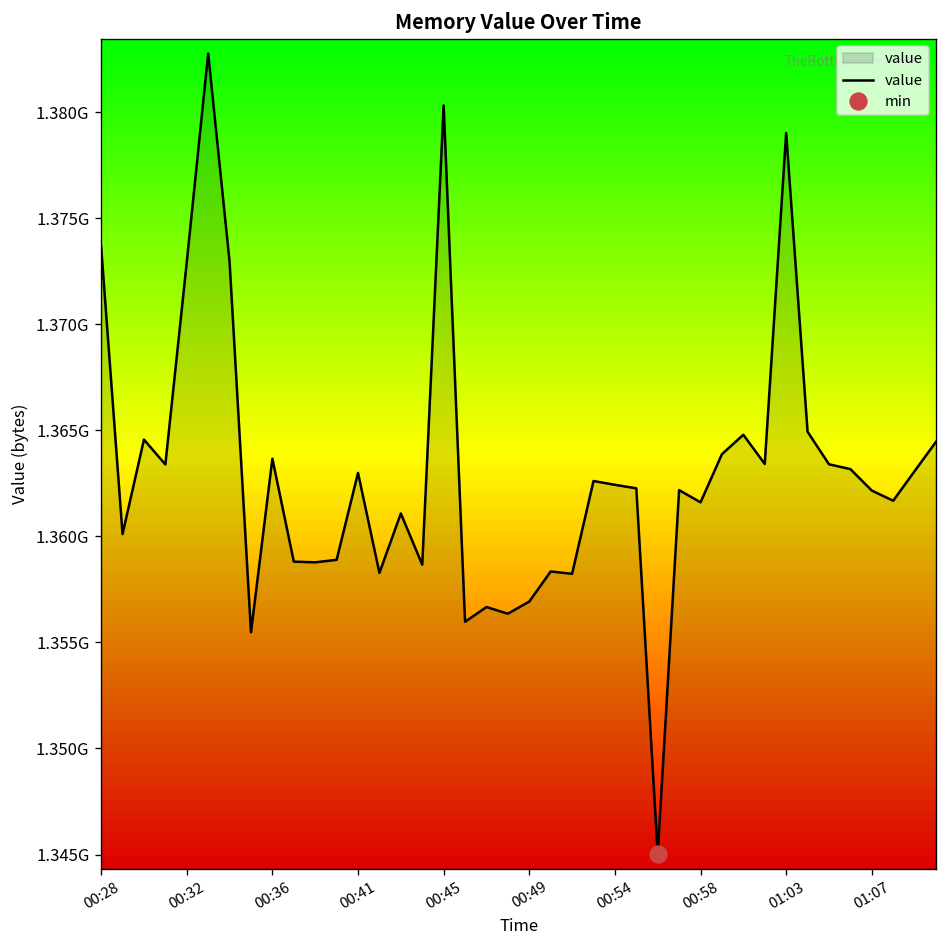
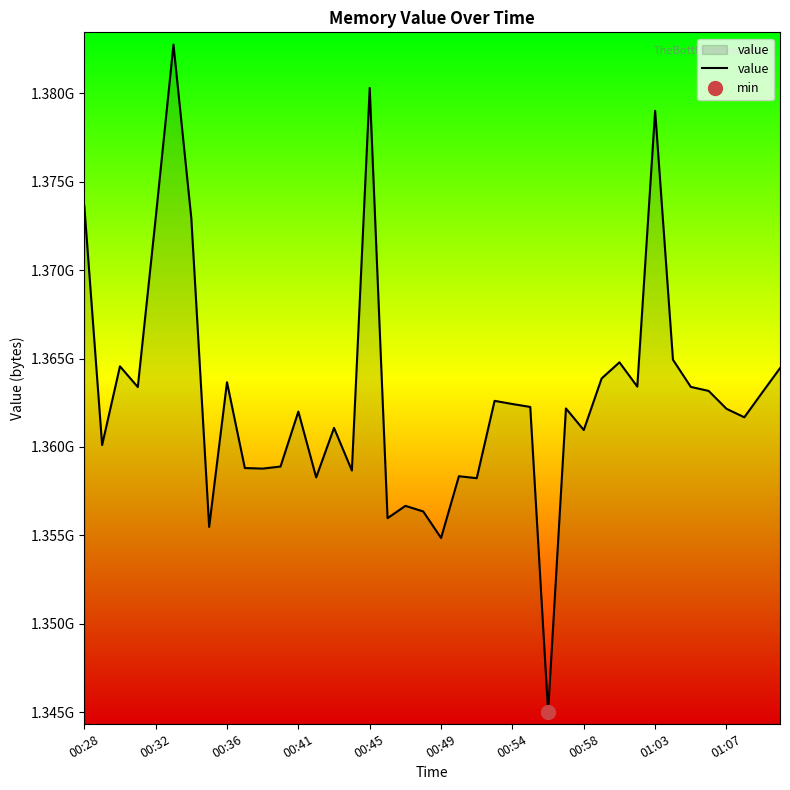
  {
    "value": {
      "00:28": 1373700000,
      "00:32": 1372900000,
      "00:36": 1363700000,
-     "00:41": 1363000000,
+     "00:41": 1362000000,
      "00:45": 1380300000,
-     "00:49": 1356900000,
+     "00:49": 1354900000,
      "00:54": 1362400000,
-     "00:58": 1361600000,
+     "00:58": 1361000000,
      "01:03": 1379000000,
      "01:07": 1362200000
    }
  }
